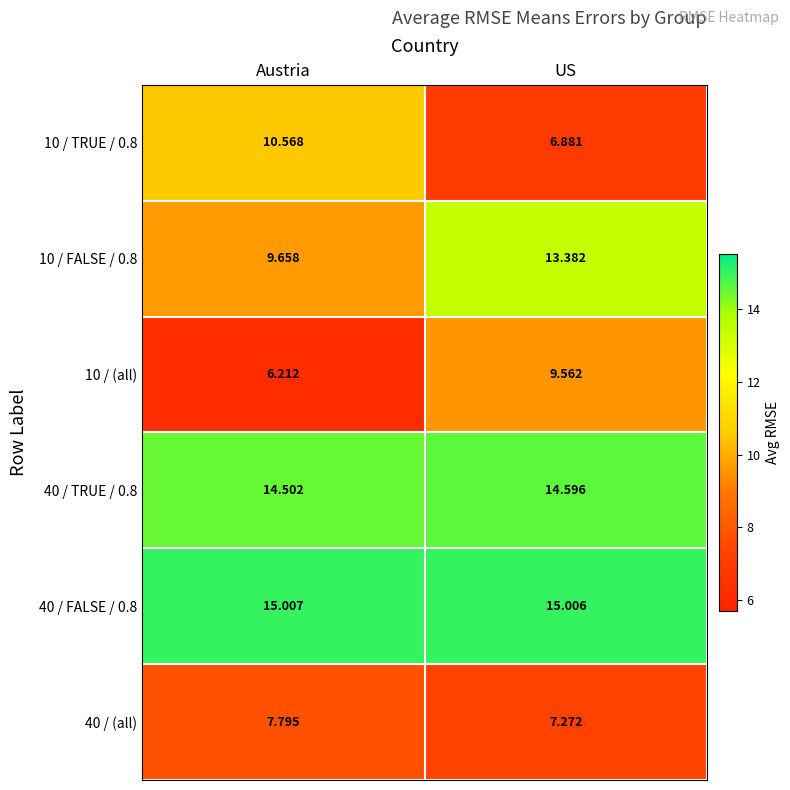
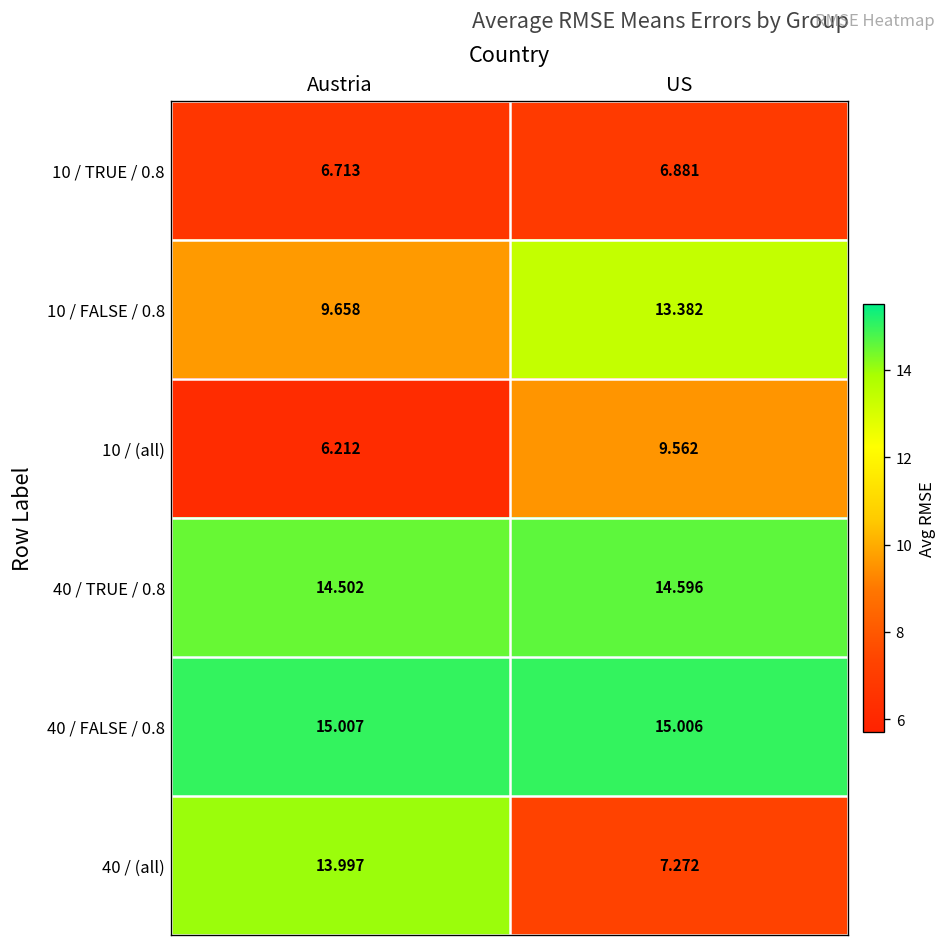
  {
    "10 / TRUE / 0.8": {
-     "Austria": 10.568,
+     "Austria": 6.713,
      "US": 6.881
    },
    "10 / FALSE / 0.8": {
      "Austria": 9.658,
      "US": 13.382
    },
    "10 / (all)": {
      "Austria": 6.212,
      "US": 9.562
    },
    "40 / TRUE / 0.8": {
      "Austria": 14.502,
      "US": 14.596
    },
    "40 / FALSE / 0.8": {
      "Austria": 15.007,
      "US": 15.006
    },
    "40 / (all)": {
-     "Austria": 7.795,
+     "Austria": 13.997,
      "US": 7.272
    }
  }
